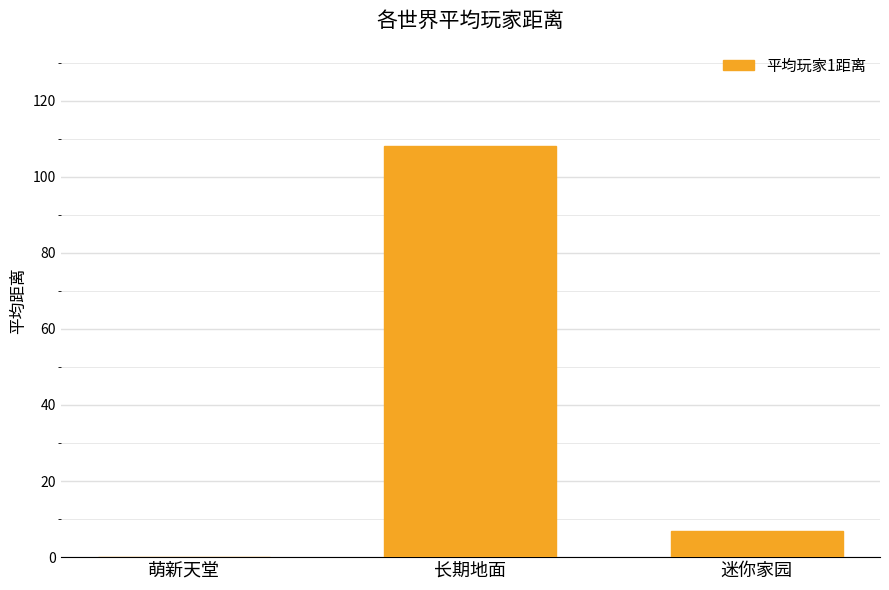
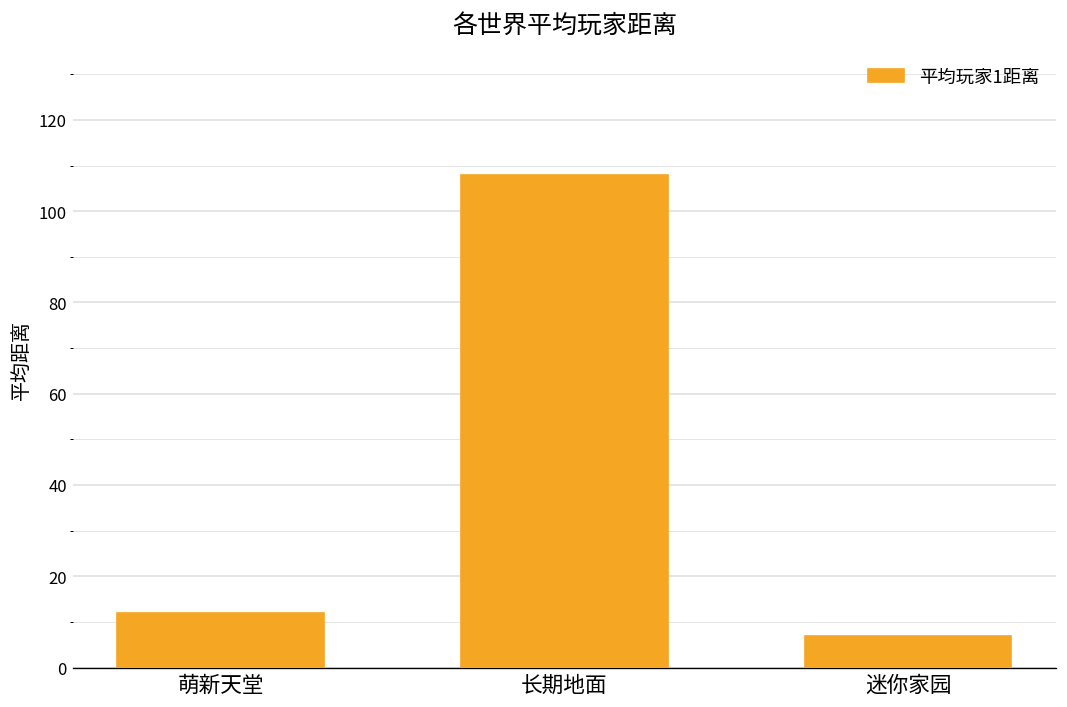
  {
-   "萌新天堂": 0,
+   "萌新天堂": 12,
    "长期地面": 108,
    "迷你家园": 7
  }
